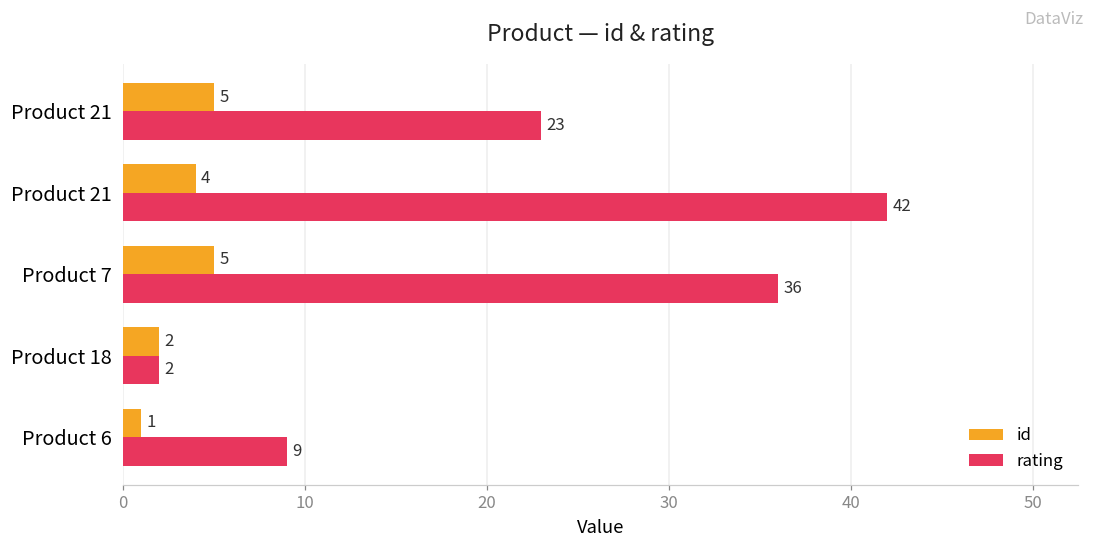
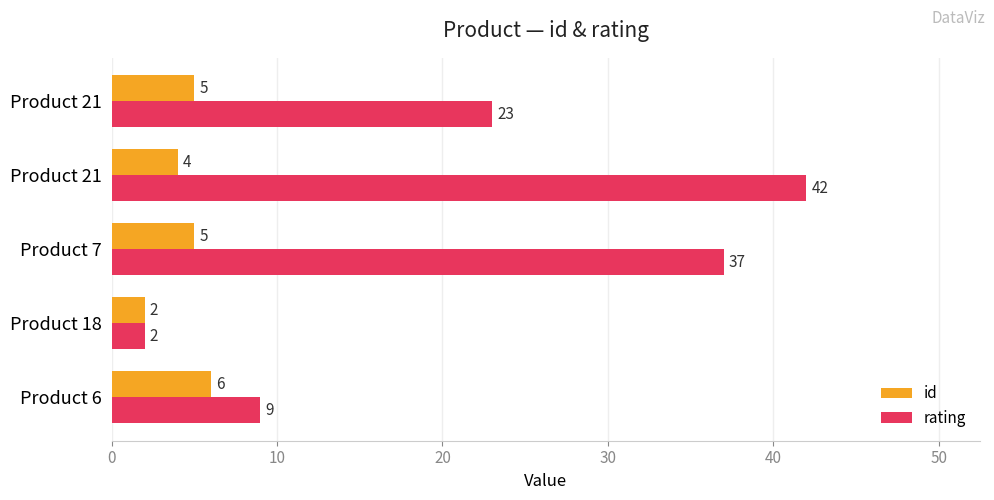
  {
    "id": {
      "Product 7": 5,
      "Product 18": 2,
-     "Product 6": 1
+     "Product 6": 6
    },
    "rating": {
-     "Product 7": 36,
+     "Product 7": 37,
      "Product 18": 2,
      "Product 6": 9
    }
  }
